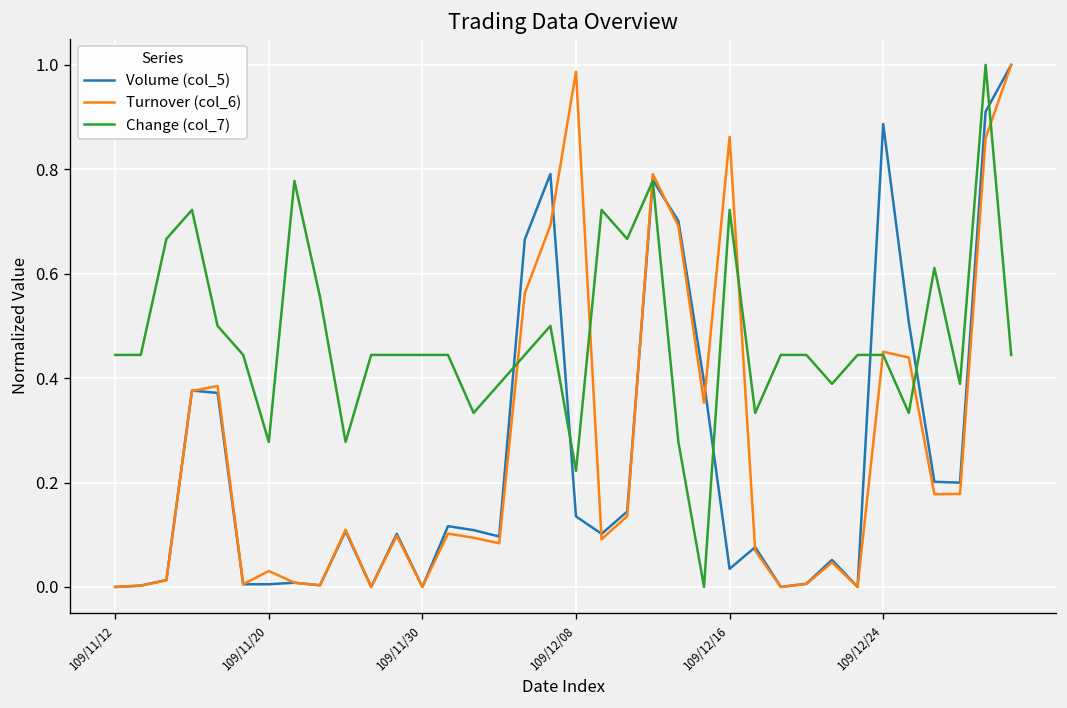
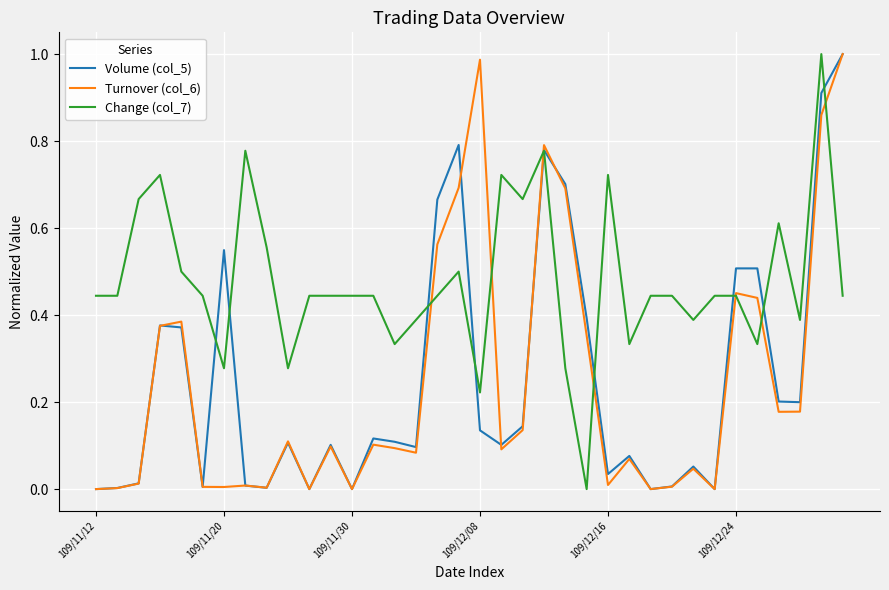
  {
    "Volume (col_5)": {
-     "109/11/20": 0.01,
+     "109/11/20": 0.55,
      "109/12/08": 0.14,
      "109/12/16": 0.03,
-     "109/12/24": 0.89
+     "109/12/24": 0.51
    },
    "Turnover (col_6)": {
-     "109/11/20": 0.03,
+     "109/11/20": 0.00,
      "109/12/08": 0.99,
-     "109/12/16": 0.86,
+     "109/12/16": 0.01,
      "109/12/24": 0.45
    },
    "Change (col_7)": {
      "109/11/12": 0.44,
      "109/11/20": 0.28,
      "109/11/30": 0.44,
      "109/12/08": 0.22,
      "109/12/16": 0.72,
      "109/12/24": 0.44
    }
  }
